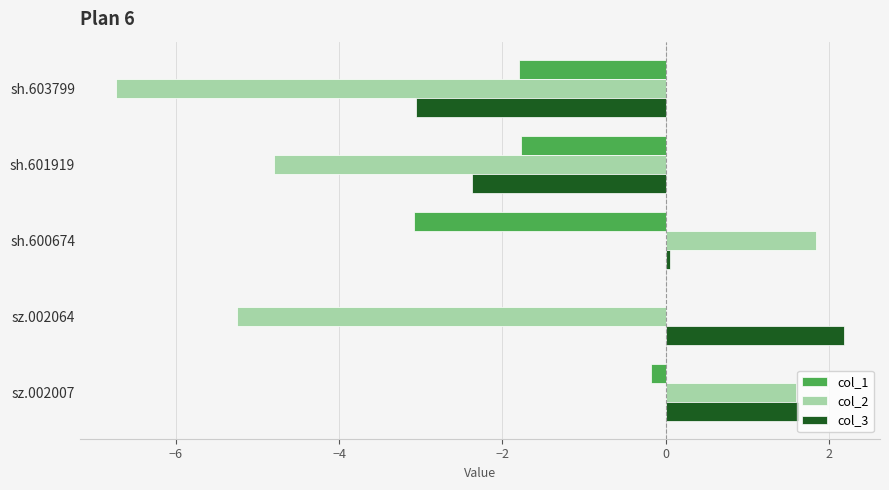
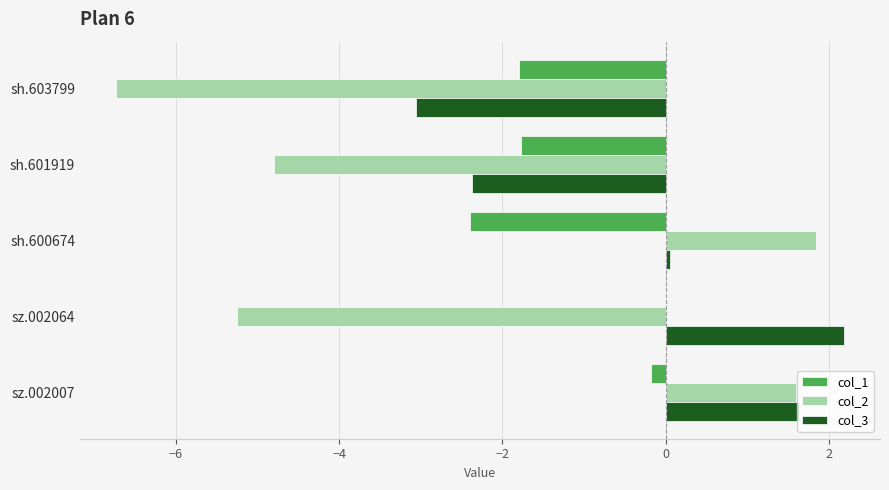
  {
    "col_1": {
      "sh.603799": -1.8,
      "sh.601919": -1.8,
-     "sh.600674": -3.1,
+     "sh.600674": -2.4,
      "sz.002064": 0.0,
      "sz.002007": -0.2
    },
    "col_2": {
      "sh.603799": -6.7,
      "sh.601919": -4.8,
      "sh.600674": 1.8,
      "sz.002064": -5.3,
      "sz.002007": 1.6
    },
    "col_3": {
      "sh.603799": -3.1,
      "sh.601919": -2.4,
      "sh.600674": 0.1,
      "sz.002064": 2.2
    }
  }
